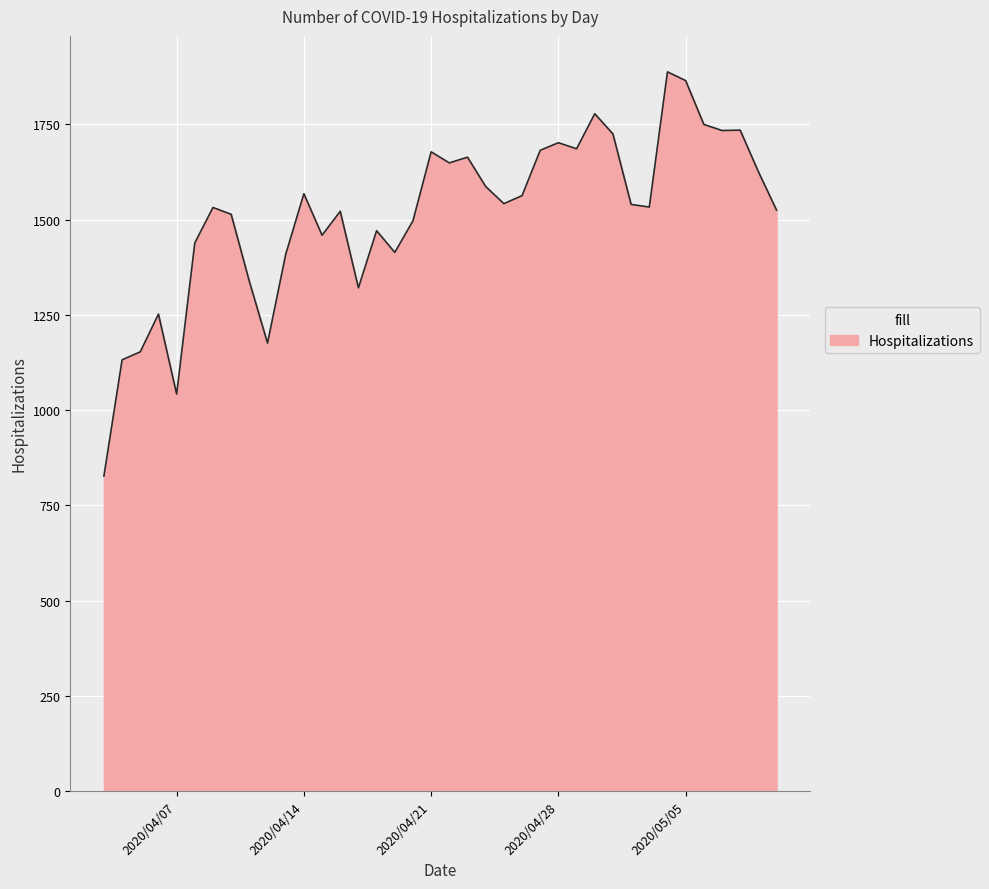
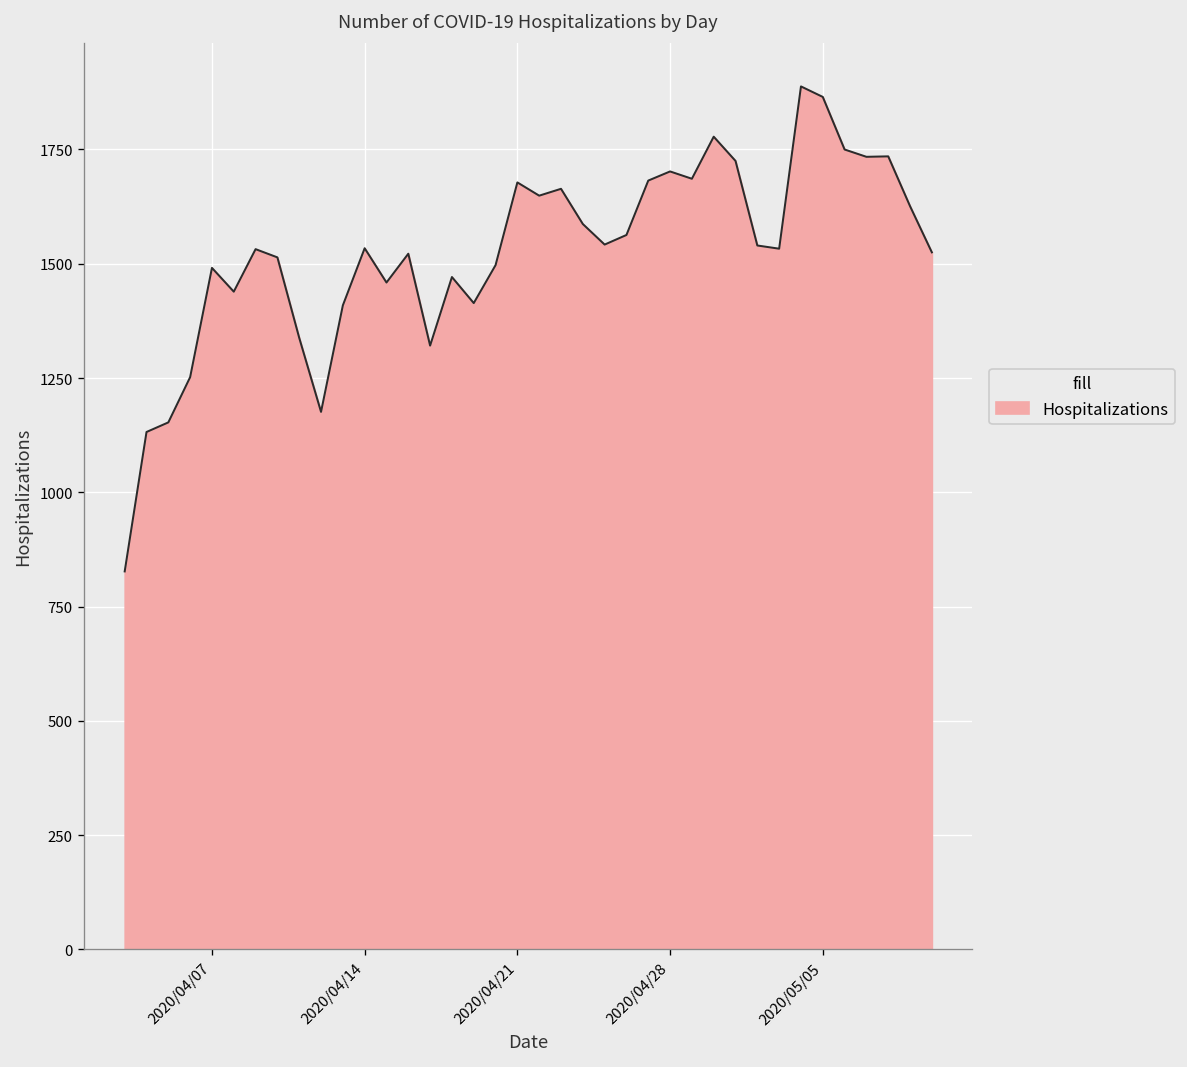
  {
-   "2020/04/07": 1040,
-   "2020/04/14": 1570,
+   "2020/04/07": 1490,
+   "2020/04/14": 1530,
    "2020/04/21": 1680,
    "2020/04/28": 1700,
    "2020/05/05": 1870
  }
